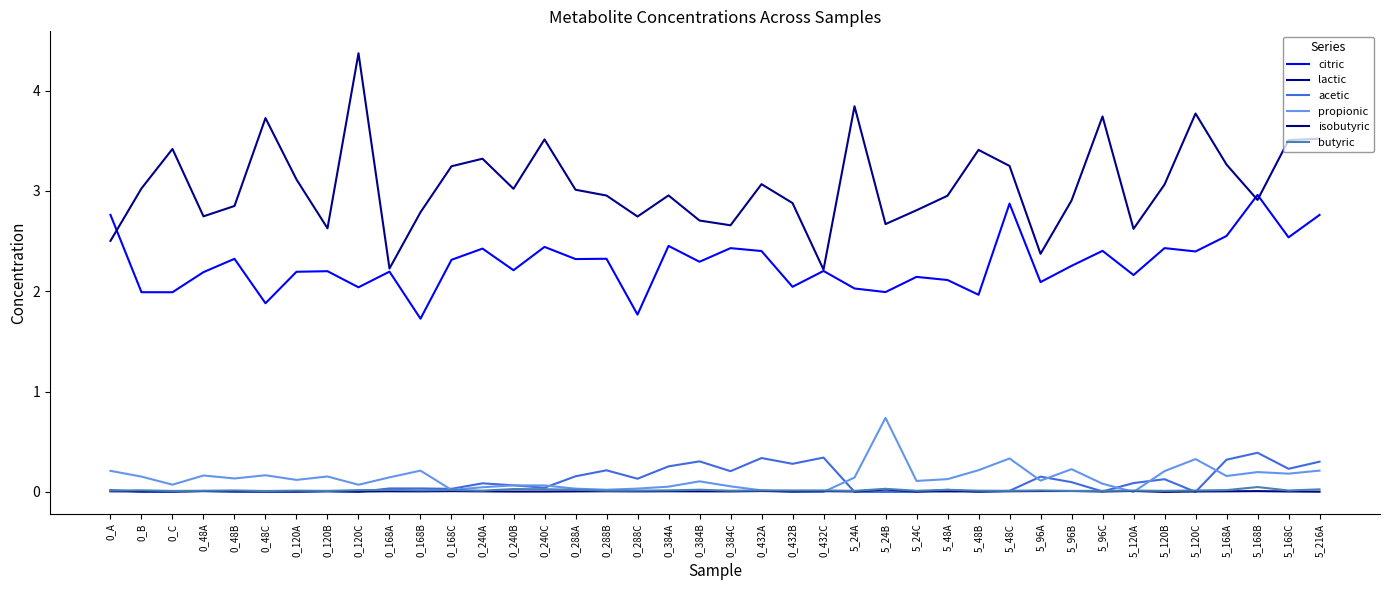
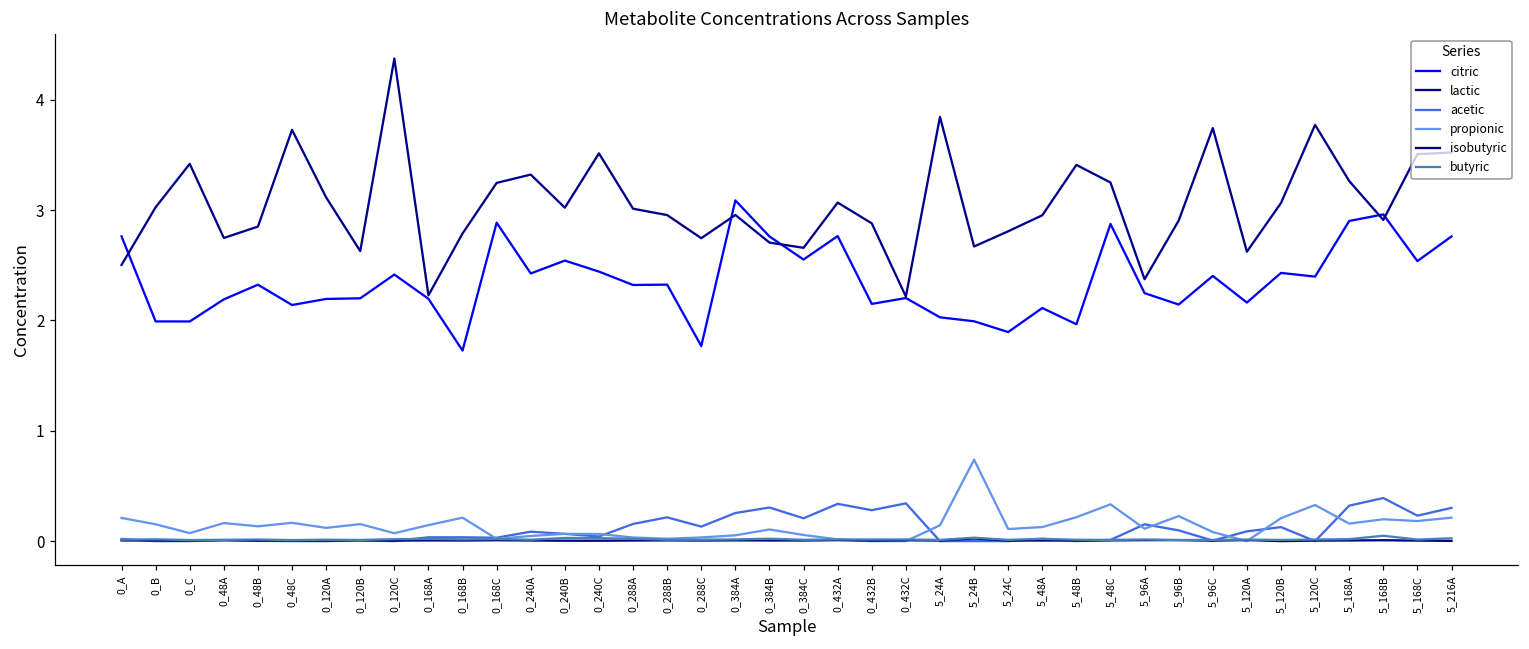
  {
    "citric": {
      "0_A": 2.76,
      "0_B": 1.99,
      "0_C": 1.99,
      "0_48A": 2.19,
      "0_48B": 2.32,
-     "0_48C": 1.88,
+     "0_48C": 2.14,
      "0_120A": 2.19,
      "0_120B": 2.20,
-     "0_120C": 2.04,
+     "0_120C": 2.42,
      "0_168A": 2.20,
      "0_168B": 1.73,
-     "0_168C": 2.31,
+     "0_168C": 2.89,
      "0_240A": 2.43,
-     "0_240B": 2.21,
+     "0_240B": 2.54,
      "0_240C": 2.44,
      "0_288A": 2.32,
      "0_288B": 2.32,
      "0_288C": 1.77,
-     "0_384A": 2.45,
-     "0_384B": 2.29,
-     "0_384C": 2.43,
-     "0_432A": 2.40,
-     "0_432B": 2.04,
+     "0_384A": 3.09,
+     "0_384B": 2.76,
+     "0_384C": 2.55,
+     "0_432A": 2.76,
+     "0_432B": 2.15,
      "5_24A": 2.03,
      "5_24B": 1.99,
-     "5_24C": 2.14,
+     "5_24C": 1.89,
      "5_48A": 2.11,
      "5_48B": 1.97,
      "5_48C": 2.87,
-     "5_96A": 2.09,
-     "5_96B": 2.25,
+     "5_96A": 2.25,
+     "5_96B": 2.14,
      "5_96C": 2.40,
      "5_120A": 2.16,
      "5_120B": 2.43,
      "5_120C": 2.40,
-     "5_168A": 2.55,
+     "5_168A": 2.90,
      "5_168B": 2.96,
      "5_168C": 2.54,
      "5_216A": 2.76
    }
  }
